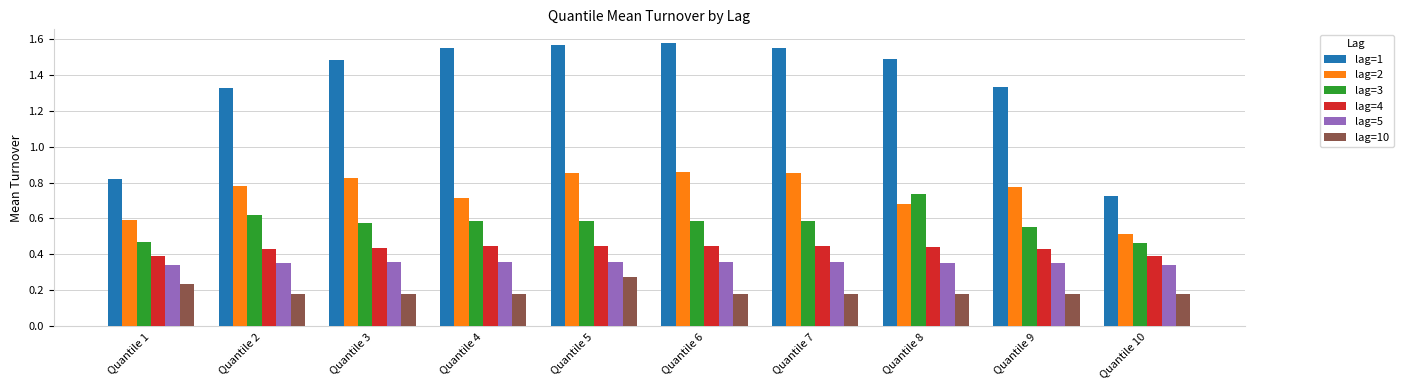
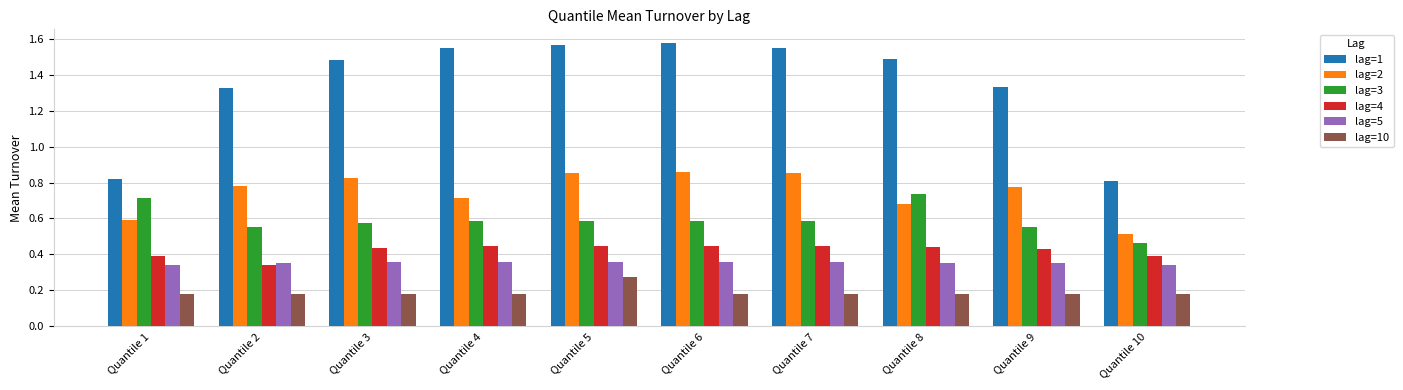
  {
    "lag=1": {
      "Quantile 1": 0.82,
      "Quantile 2": 1.33,
      "Quantile 3": 1.48,
      "Quantile 4": 1.55,
      "Quantile 5": 1.56,
      "Quantile 6": 1.57,
      "Quantile 7": 1.55,
      "Quantile 8": 1.49,
      "Quantile 9": 1.33,
-     "Quantile 10": 0.72
+     "Quantile 10": 0.81
    },
    "lag=2": {
      "Quantile 1": 0.59,
      "Quantile 2": 0.78,
      "Quantile 3": 0.83,
      "Quantile 4": 0.71,
      "Quantile 5": 0.85,
      "Quantile 6": 0.86,
      "Quantile 7": 0.85,
      "Quantile 8": 0.68,
      "Quantile 9": 0.78,
      "Quantile 10": 0.52
    },
    "lag=3": {
-     "Quantile 1": 0.47,
-     "Quantile 2": 0.62,
+     "Quantile 1": 0.71,
+     "Quantile 2": 0.55,
      "Quantile 3": 0.57,
      "Quantile 4": 0.58,
      "Quantile 5": 0.59,
      "Quantile 6": 0.59,
      "Quantile 7": 0.59,
      "Quantile 8": 0.74,
      "Quantile 9": 0.55,
      "Quantile 10": 0.46
    },
    "lag=4": {
      "Quantile 1": 0.39,
-     "Quantile 2": 0.43,
+     "Quantile 2": 0.34,
      "Quantile 3": 0.44,
      "Quantile 4": 0.44,
      "Quantile 5": 0.45,
      "Quantile 6": 0.45,
      "Quantile 7": 0.44,
      "Quantile 8": 0.44,
      "Quantile 9": 0.43,
      "Quantile 10": 0.39
    },
    "lag=5": {
      "Quantile 1": 0.34,
      "Quantile 2": 0.35,
      "Quantile 3": 0.35,
      "Quantile 4": 0.36,
      "Quantile 5": 0.36,
      "Quantile 6": 0.36,
      "Quantile 7": 0.36,
      "Quantile 8": 0.35,
      "Quantile 9": 0.35,
      "Quantile 10": 0.34
    },
    "lag=10": {
-     "Quantile 1": 0.23,
+     "Quantile 1": 0.18,
      "Quantile 2": 0.18,
      "Quantile 3": 0.18,
      "Quantile 4": 0.18,
      "Quantile 5": 0.27,
      "Quantile 6": 0.18,
      "Quantile 7": 0.18,
      "Quantile 8": 0.18,
      "Quantile 9": 0.18,
      "Quantile 10": 0.18
    }
  }
